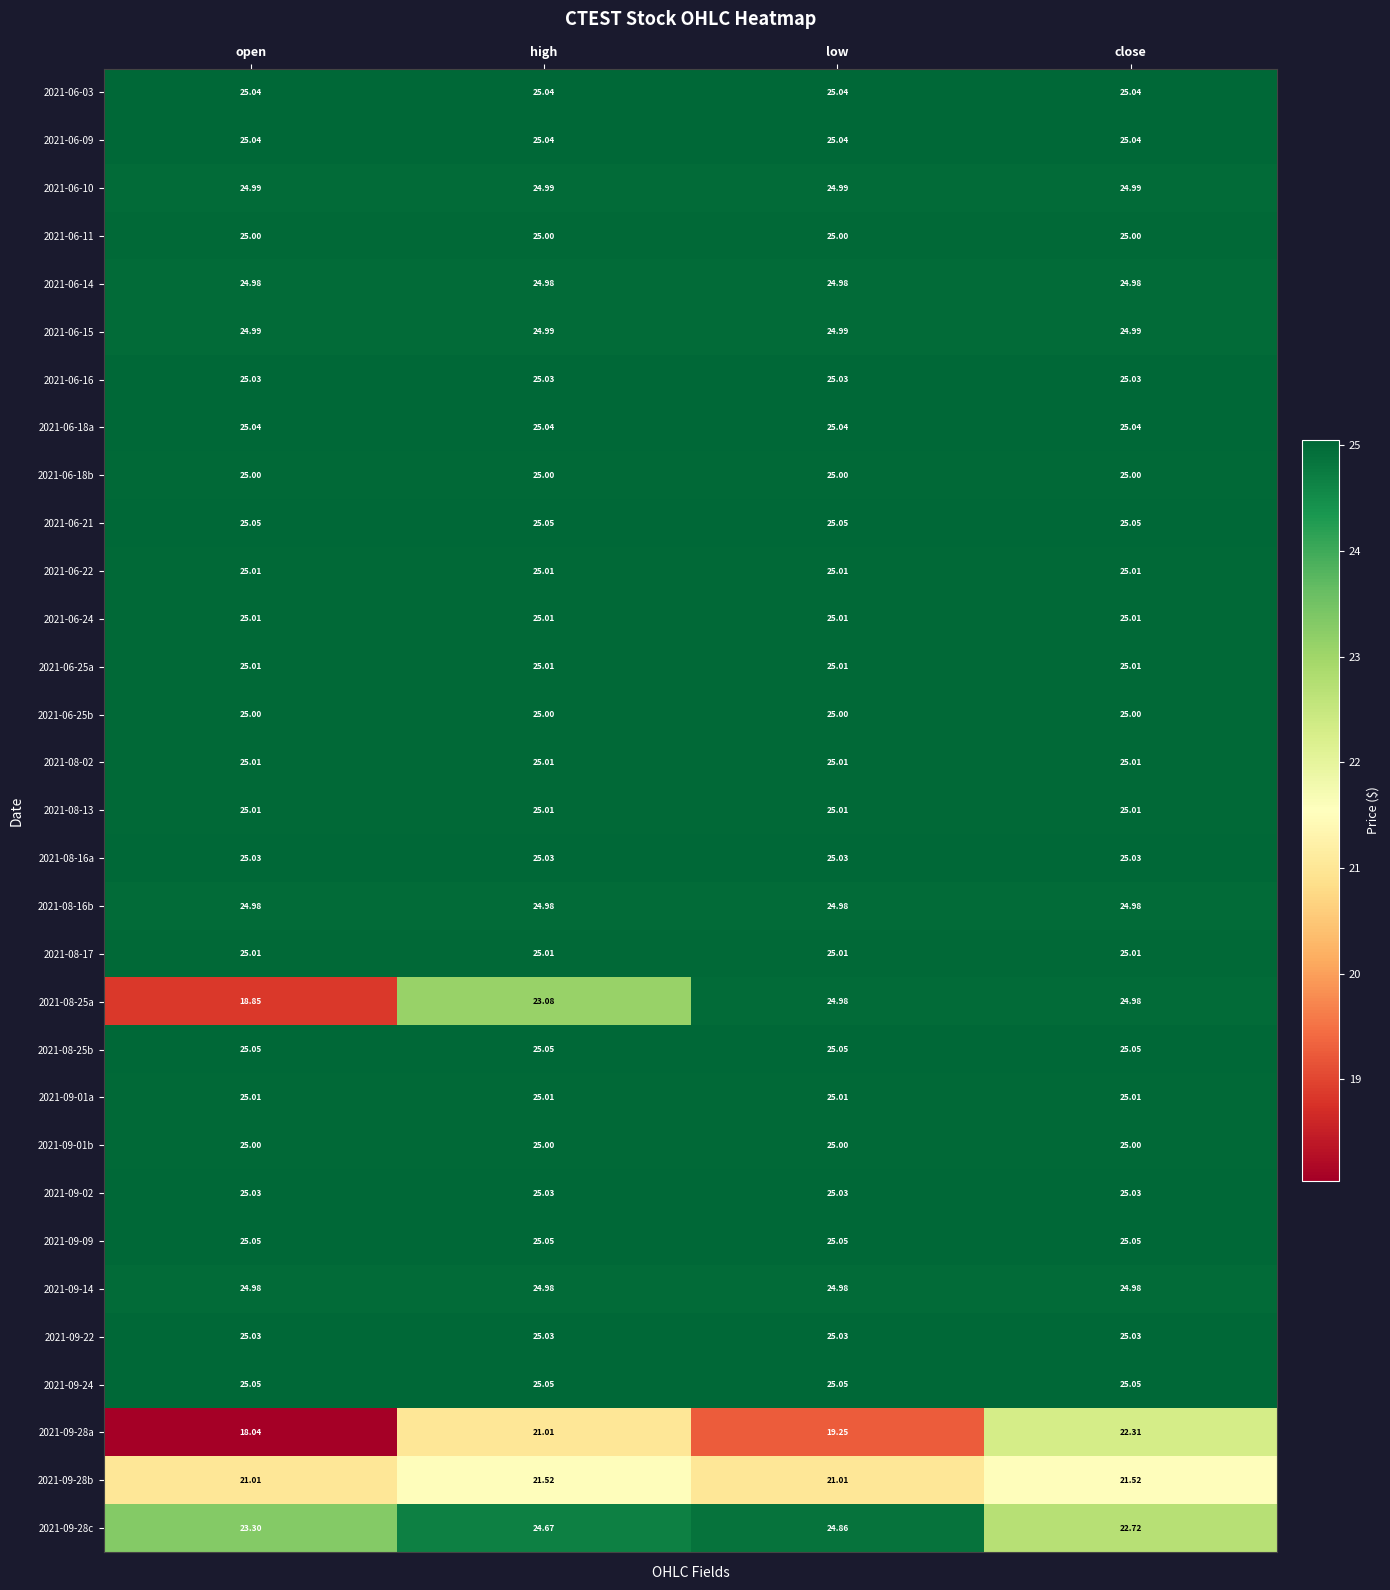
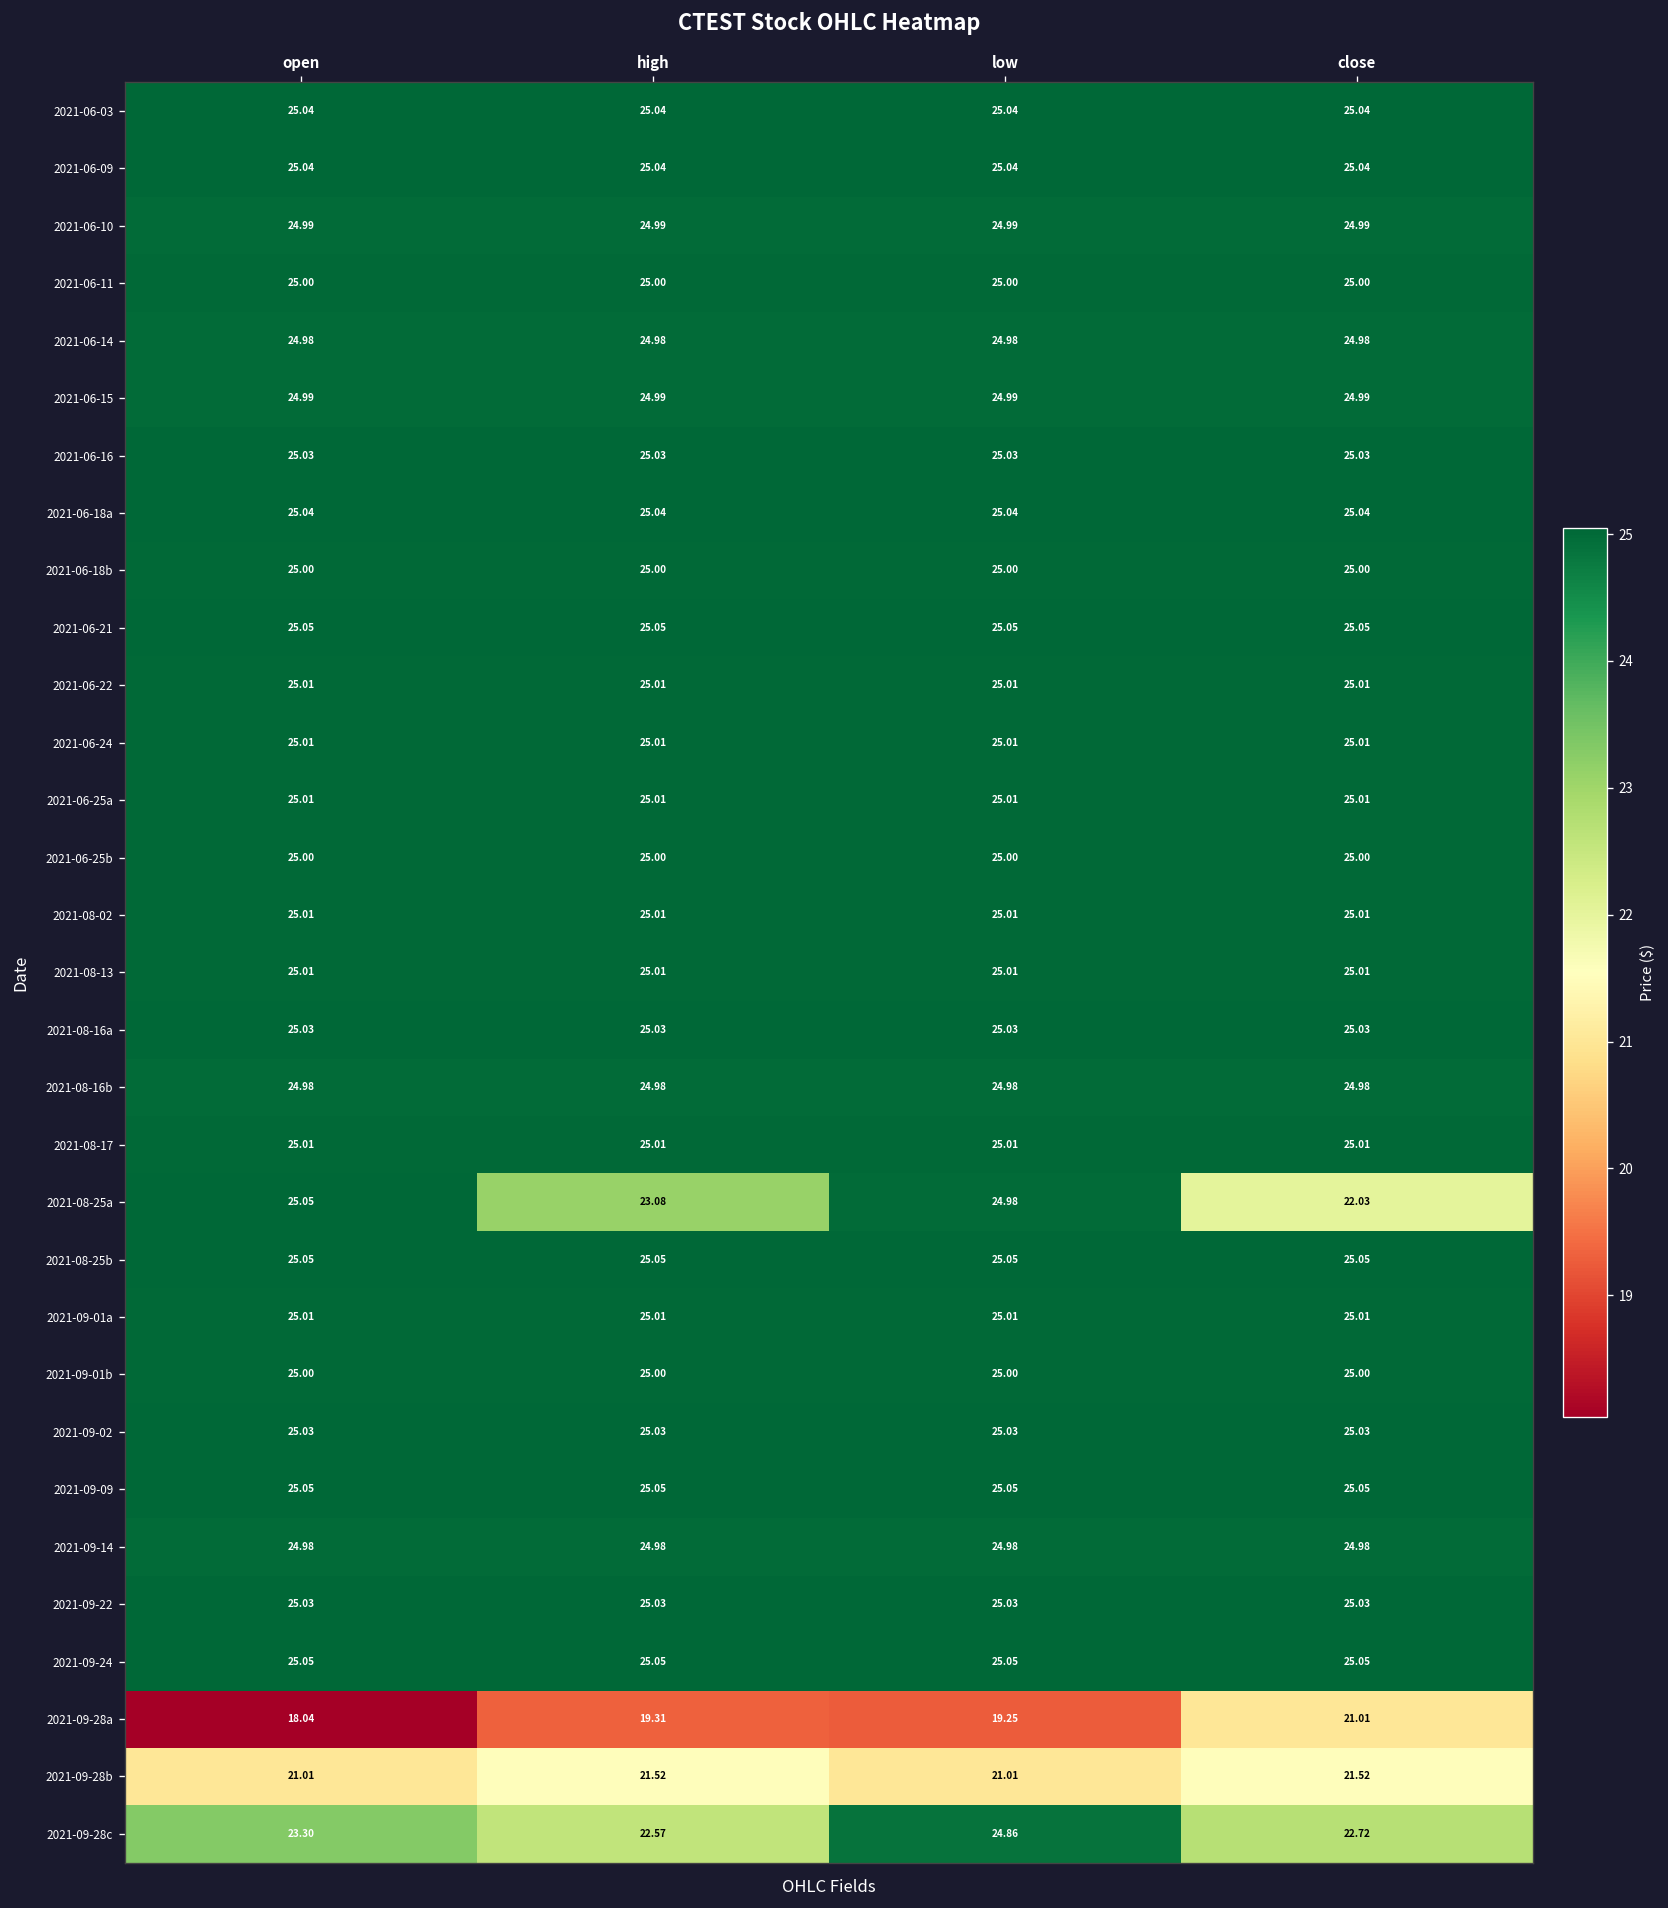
  {
    "2021-06-03": {
      "open": 25.04,
      "high": 25.04,
      "low": 25.04,
      "close": 25.04
    },
    "2021-06-09": {
      "open": 25.04,
      "high": 25.04,
      "low": 25.04,
      "close": 25.04
    },
    "2021-06-10": {
      "open": 24.99,
      "high": 24.99,
      "low": 24.99,
      "close": 24.99
    },
    "2021-06-11": {
      "open": 25.00,
      "high": 25.00,
      "low": 25.00,
      "close": 25.00
    },
    "2021-06-14": {
      "open": 24.98,
      "high": 24.98,
      "low": 24.98,
      "close": 24.98
    },
    "2021-06-15": {
      "open": 24.99,
      "high": 24.99,
      "low": 24.99,
      "close": 24.99
    },
    "2021-06-16": {
      "open": 25.03,
      "high": 25.03,
      "low": 25.03,
      "close": 25.03
    },
    "2021-06-18a": {
      "open": 25.04,
      "high": 25.04,
      "low": 25.04,
      "close": 25.04
    },
    "2021-06-18b": {
      "open": 25.00,
      "high": 25.00,
      "low": 25.00,
      "close": 25.00
    },
    "2021-06-21": {
      "open": 25.05,
      "high": 25.05,
      "low": 25.05,
      "close": 25.05
    },
    "2021-06-22": {
      "open": 25.01,
      "high": 25.01,
      "low": 25.01,
      "close": 25.01
    },
    "2021-06-24": {
      "open": 25.01,
      "high": 25.01,
      "low": 25.01,
      "close": 25.01
    },
    "2021-06-25a": {
      "open": 25.01,
      "high": 25.01,
      "low": 25.01,
      "close": 25.01
    },
    "2021-06-25b": {
      "open": 25.00,
      "high": 25.00,
      "low": 25.00,
      "close": 25.00
    },
    "2021-08-02": {
      "open": 25.01,
      "high": 25.01,
      "low": 25.01,
      "close": 25.01
    },
    "2021-08-13": {
      "open": 25.01,
      "high": 25.01,
      "low": 25.01,
      "close": 25.01
    },
    "2021-08-16a": {
      "open": 25.03,
      "high": 25.03,
      "low": 25.03,
      "close": 25.03
    },
    "2021-08-16b": {
      "open": 24.98,
      "high": 24.98,
      "low": 24.98,
      "close": 24.98
    },
    "2021-08-17": {
      "open": 25.01,
      "high": 25.01,
      "low": 25.01,
      "close": 25.01
    },
    "2021-08-25a": {
-     "open": 18.85,
+     "open": 25.05,
      "high": 23.08,
      "low": 24.98,
-     "close": 24.98
+     "close": 22.03
    },
    "2021-08-25b": {
      "open": 25.05,
      "high": 25.05,
      "low": 25.05,
      "close": 25.05
    },
    "2021-09-01a": {
      "open": 25.01,
      "high": 25.01,
      "low": 25.01,
      "close": 25.01
    },
    "2021-09-01b": {
      "open": 25.00,
      "high": 25.00,
      "low": 25.00,
      "close": 25.00
    },
    "2021-09-02": {
      "open": 25.03,
      "high": 25.03,
      "low": 25.03,
      "close": 25.03
    },
    "2021-09-09": {
      "open": 25.05,
      "high": 25.05,
      "low": 25.05,
      "close": 25.05
    },
    "2021-09-14": {
      "open": 24.98,
      "high": 24.98,
      "low": 24.98,
      "close": 24.98
    },
    "2021-09-22": {
      "open": 25.03,
      "high": 25.03,
      "low": 25.03,
      "close": 25.03
    },
    "2021-09-24": {
      "open": 25.05,
      "high": 25.05,
      "low": 25.05,
      "close": 25.05
    },
    "2021-09-28a": {
      "open": 18.04,
-     "high": 21.01,
+     "high": 19.31,
      "low": 19.25,
-     "close": 22.31
+     "close": 21.01
    },
    "2021-09-28b": {
      "open": 21.01,
      "high": 21.52,
      "low": 21.01,
      "close": 21.52
    },
    "2021-09-28c": {
      "open": 23.30,
-     "high": 24.67,
+     "high": 22.57,
      "low": 24.86,
      "close": 22.72
    }
  }
